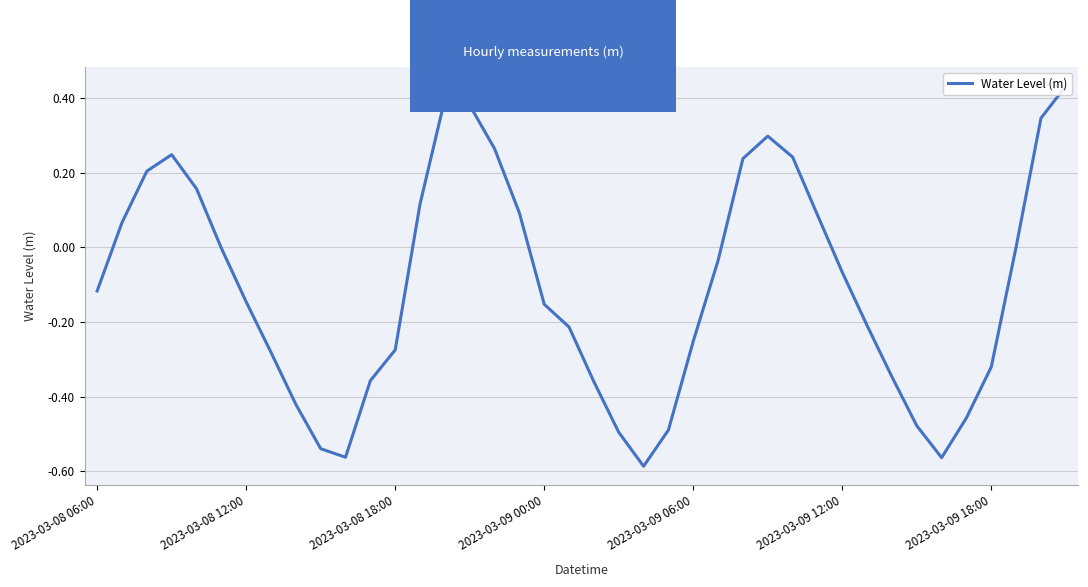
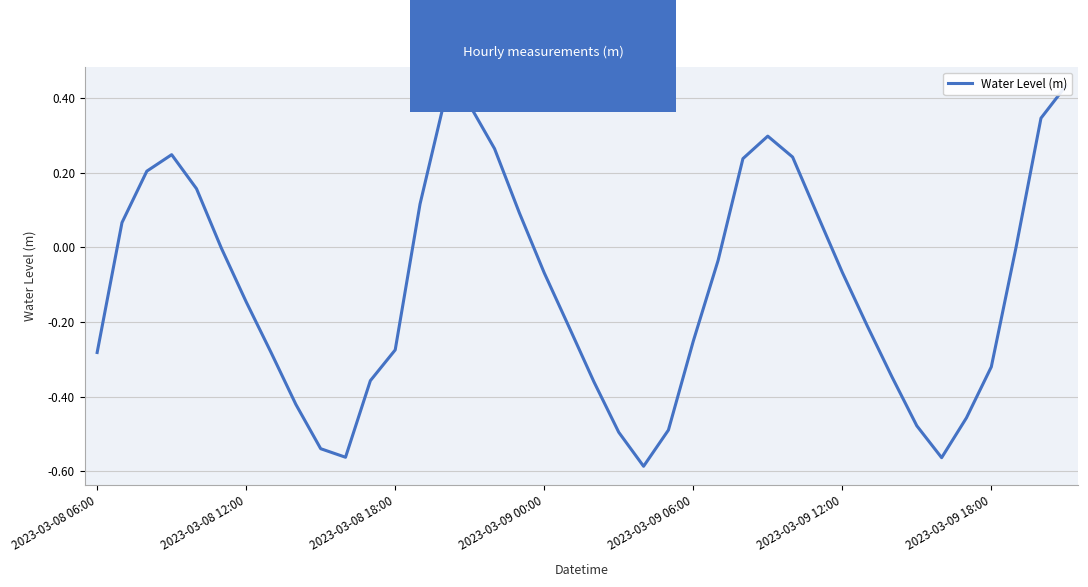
  {
-   "2023-03-08 06:00": -0.12,
+   "2023-03-08 06:00": -0.28,
    "2023-03-08 12:00": -0.15,
    "2023-03-08 18:00": -0.27,
-   "2023-03-09 00:00": -0.15,
+   "2023-03-09 00:00": -0.07,
    "2023-03-09 06:00": -0.25,
    "2023-03-09 12:00": -0.07,
    "2023-03-09 18:00": -0.32
  }
